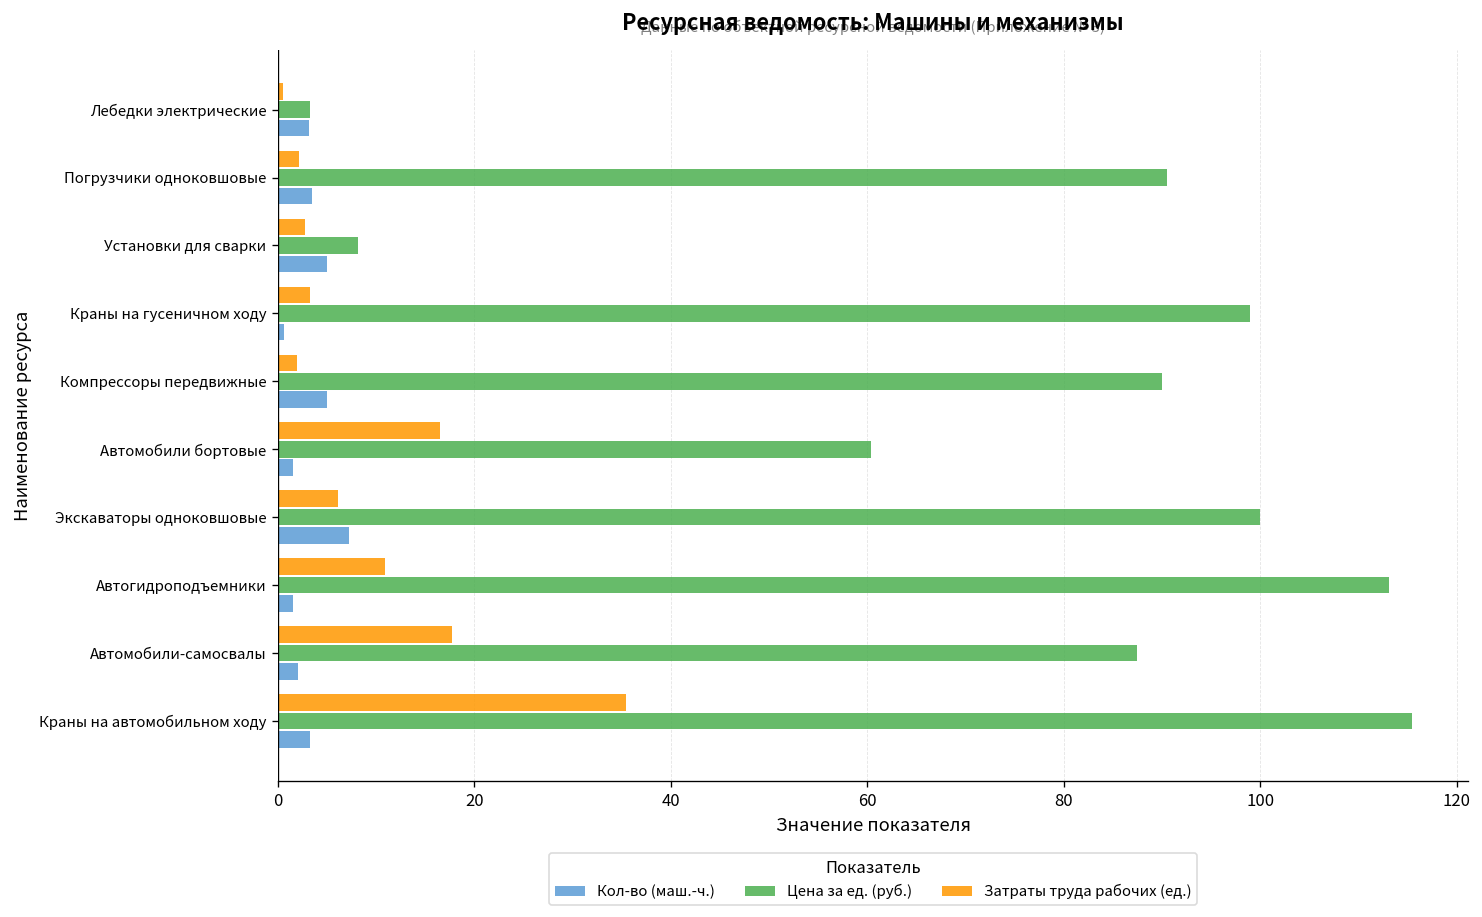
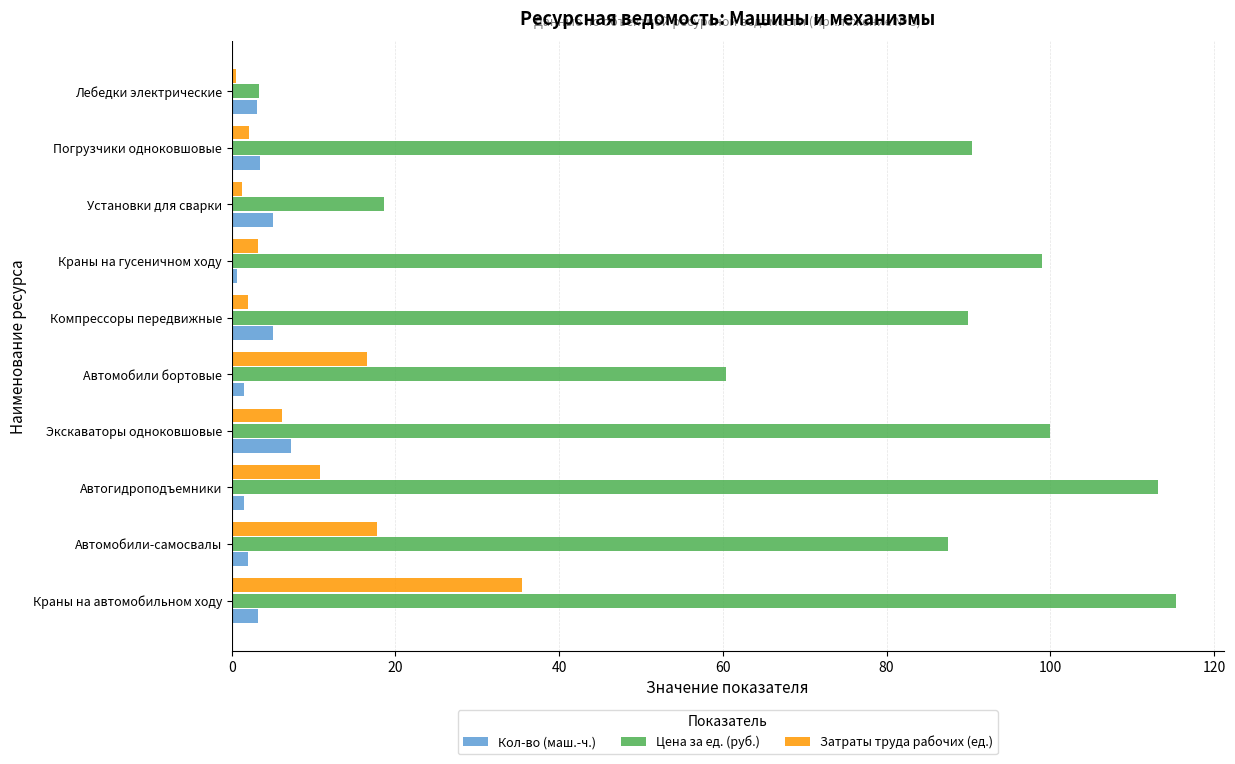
  {
    "Кол-во (маш.-ч.)": {
      "Лебедки электрические": 3,
      "Погрузчики одноковшовые": 3,
      "Установки для сварки": 5,
      "Краны на гусеничном ходу": 1,
      "Компрессоры передвижные": 5,
      "Автомобили бортовые": 2,
      "Экскаваторы одноковшовые": 7,
      "Автогидроподъемники": 2,
      "Автомобили-самосвалы": 2,
      "Краны на автомобильном ходу": 3
    },
    "Цена за ед. (руб.)": {
      "Лебедки электрические": 3,
      "Погрузчики одноковшовые": 90,
-     "Установки для сварки": 8,
+     "Установки для сварки": 19,
      "Краны на гусеничном ходу": 99,
      "Компрессоры передвижные": 90,
      "Автомобили бортовые": 60,
      "Экскаваторы одноковшовые": 100,
      "Автогидроподъемники": 113,
      "Автомобили-самосвалы": 87,
      "Краны на автомобильном ходу": 115
    },
    "Затраты труда рабочих (ед.)": {
      "Лебедки электрические": 1,
      "Погрузчики одноковшовые": 2,
-     "Установки для сварки": 3,
+     "Установки для сварки": 1,
      "Краны на гусеничном ходу": 3,
      "Компрессоры передвижные": 2,
      "Автомобили бортовые": 16,
      "Экскаваторы одноковшовые": 6,
      "Автогидроподъемники": 11,
      "Автомобили-самосвалы": 18,
      "Краны на автомобильном ходу": 35
    }
  }
